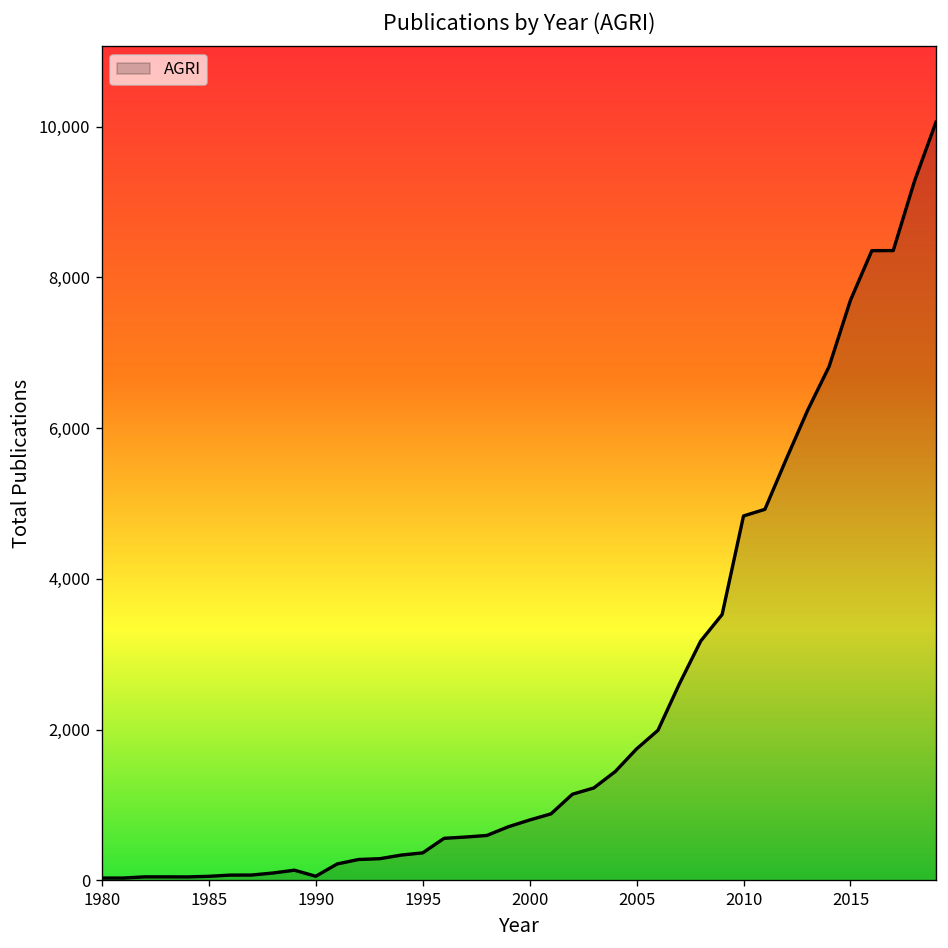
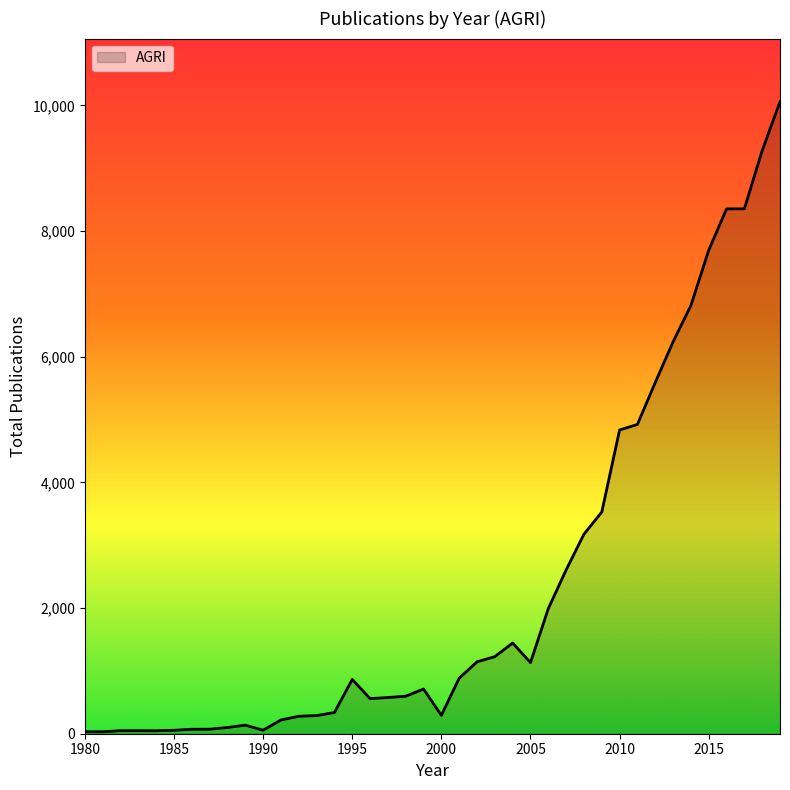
  {
    "1980": "0",
    "1985": "100",
    "1990": "100",
-   "1995": "400",
-   "2000": "800",
-   "2005": "1,700",
+   "1995": "900",
+   "2000": "300",
+   "2005": "1,100",
    "2010": "4,800",
    "2015": "7,700"
  }
